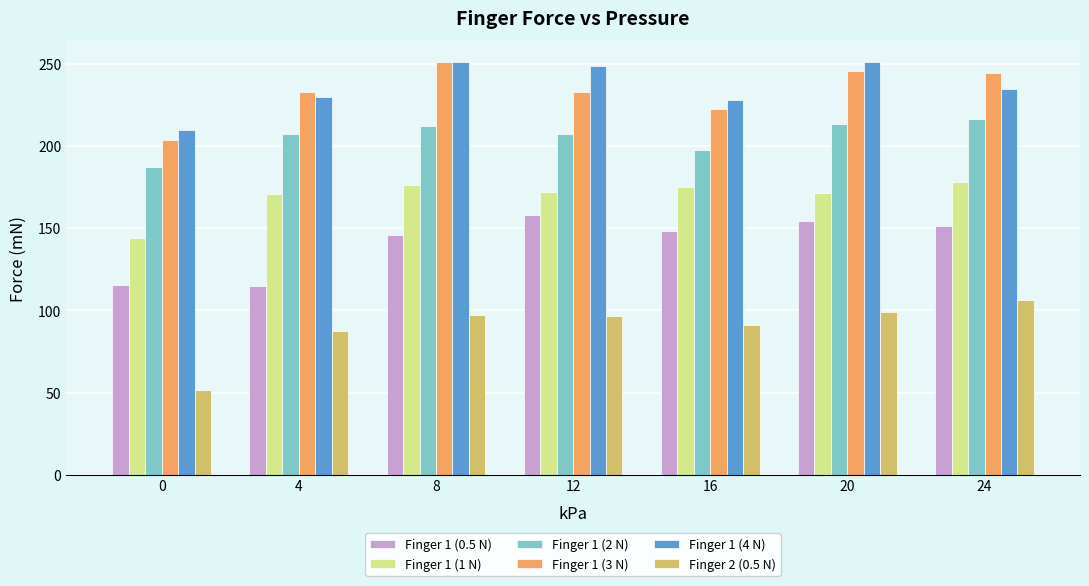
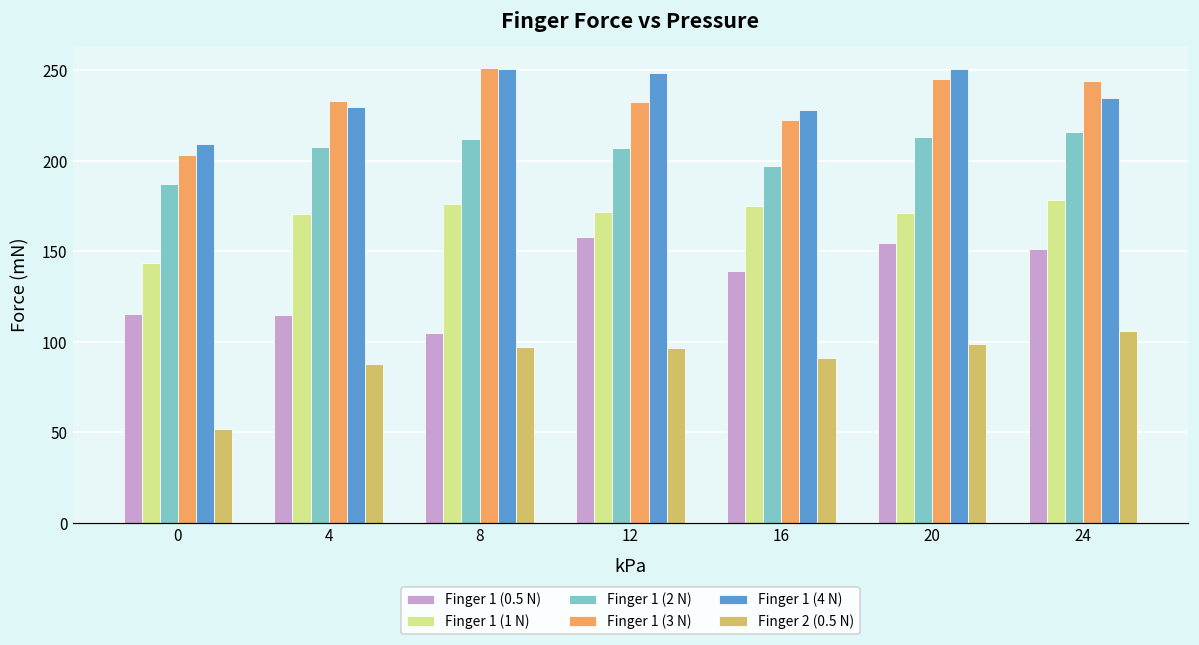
  {
    "Finger 1 (0.5 N)": {
      "0": 116,
      "4": 115,
-     "8": 146,
+     "8": 105,
      "12": 158,
-     "16": 148,
+     "16": 139,
      "20": 155,
      "24": 151
    }
  }
